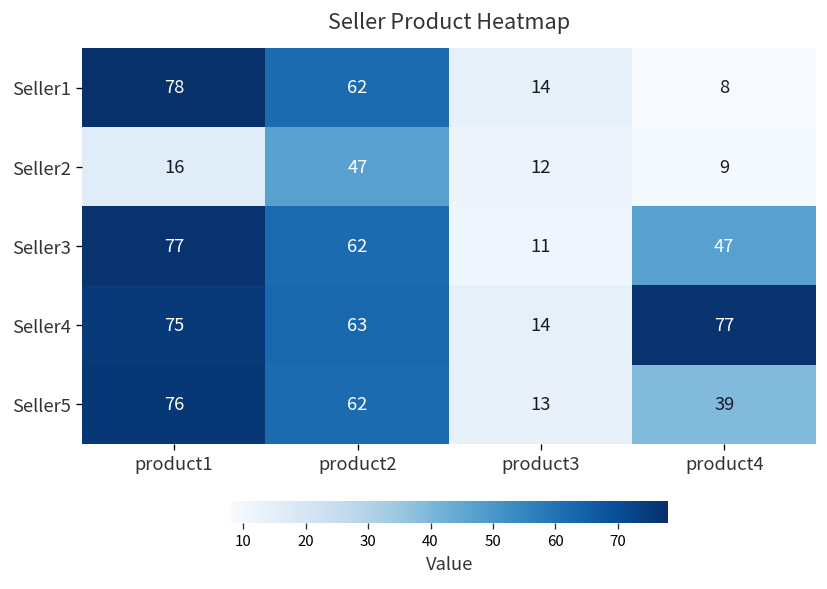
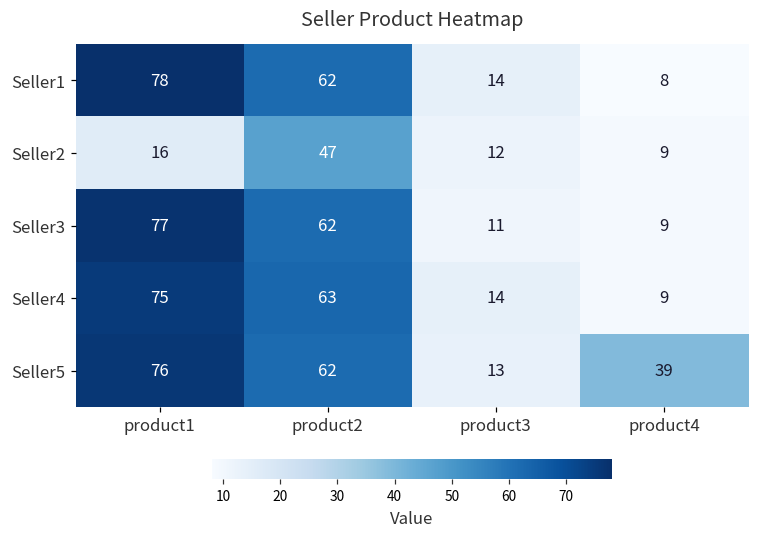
  {
    "Seller1": {
      "product1": 78,
      "product2": 62,
      "product3": 14,
      "product4": 8
    },
    "Seller2": {
      "product1": 16,
      "product2": 47,
      "product3": 12,
      "product4": 9
    },
    "Seller3": {
      "product1": 77,
      "product2": 62,
      "product3": 11,
-     "product4": 47
+     "product4": 9
    },
    "Seller4": {
      "product1": 75,
      "product2": 63,
      "product3": 14,
-     "product4": 77
+     "product4": 9
    },
    "Seller5": {
      "product1": 76,
      "product2": 62,
      "product3": 13,
      "product4": 39
    }
  }
